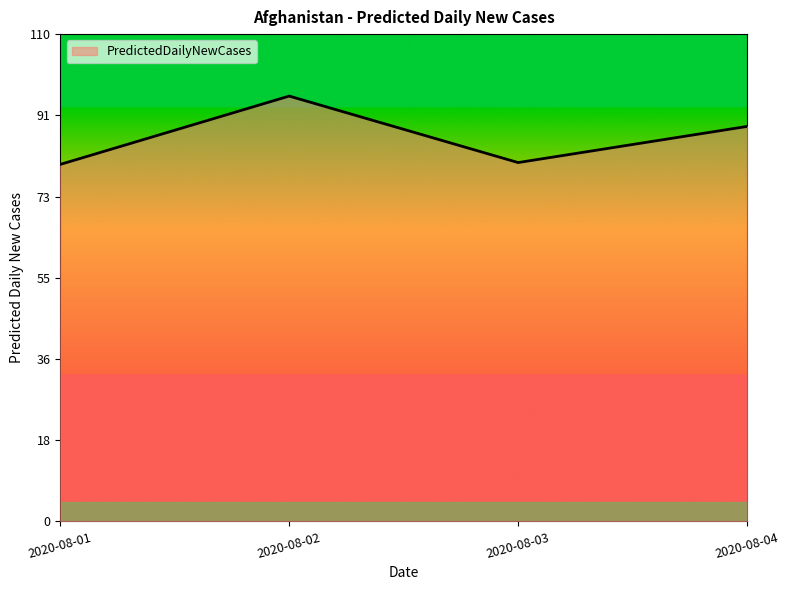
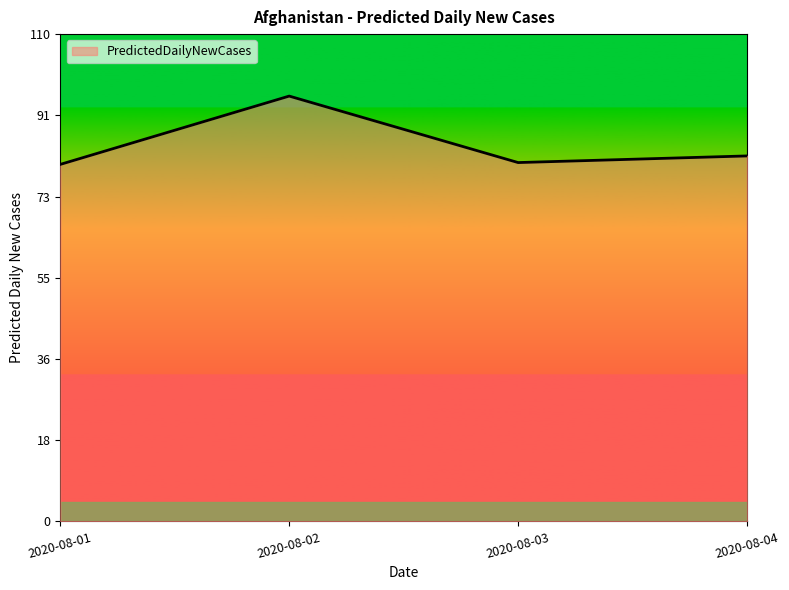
  {
    "2020-08-01": 81,
    "2020-08-02": 96,
    "2020-08-03": 81,
-   "2020-08-04": 89
+   "2020-08-04": 83
  }
